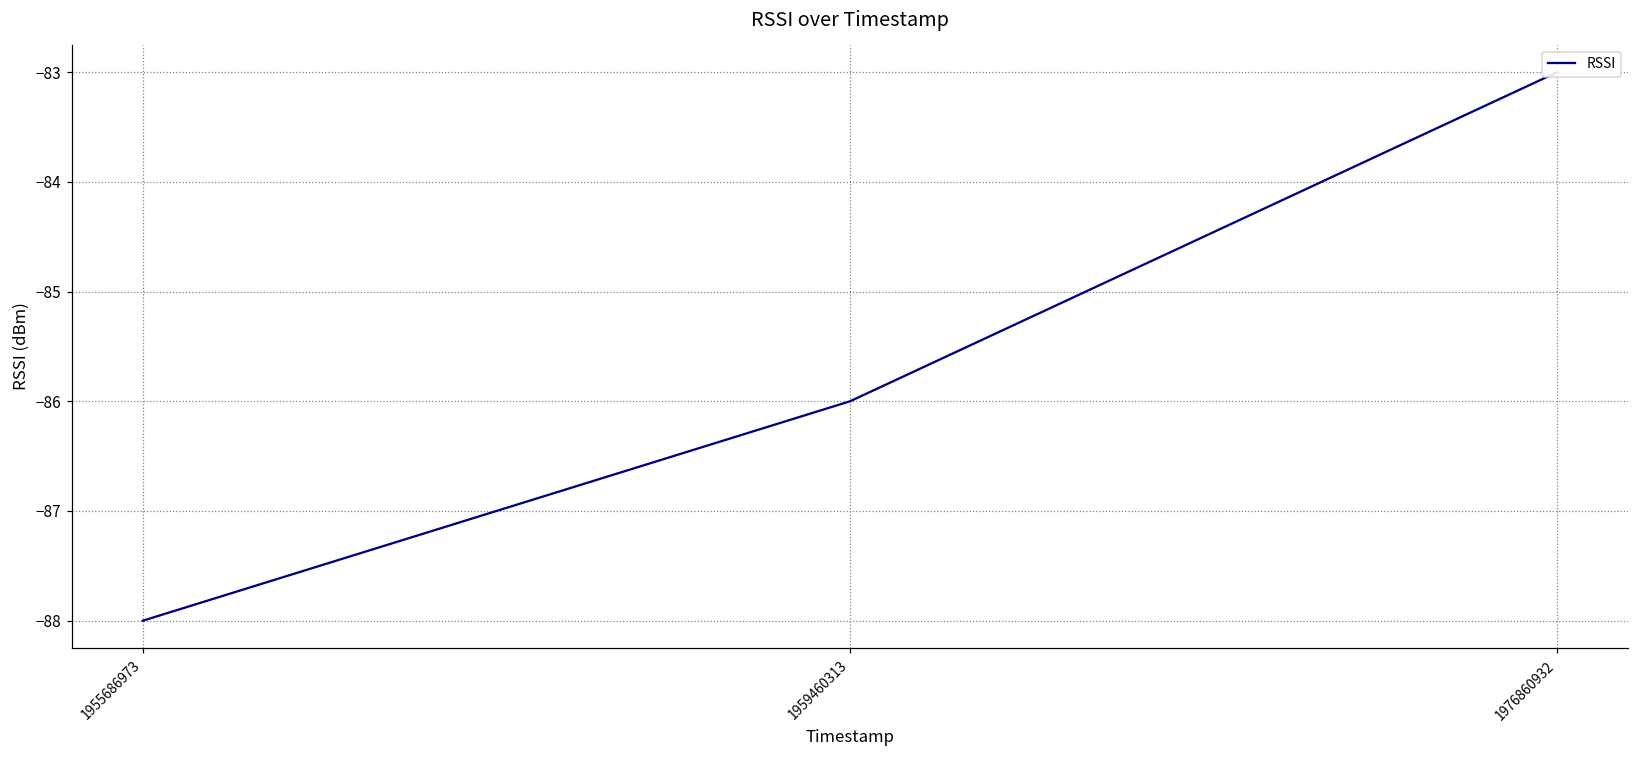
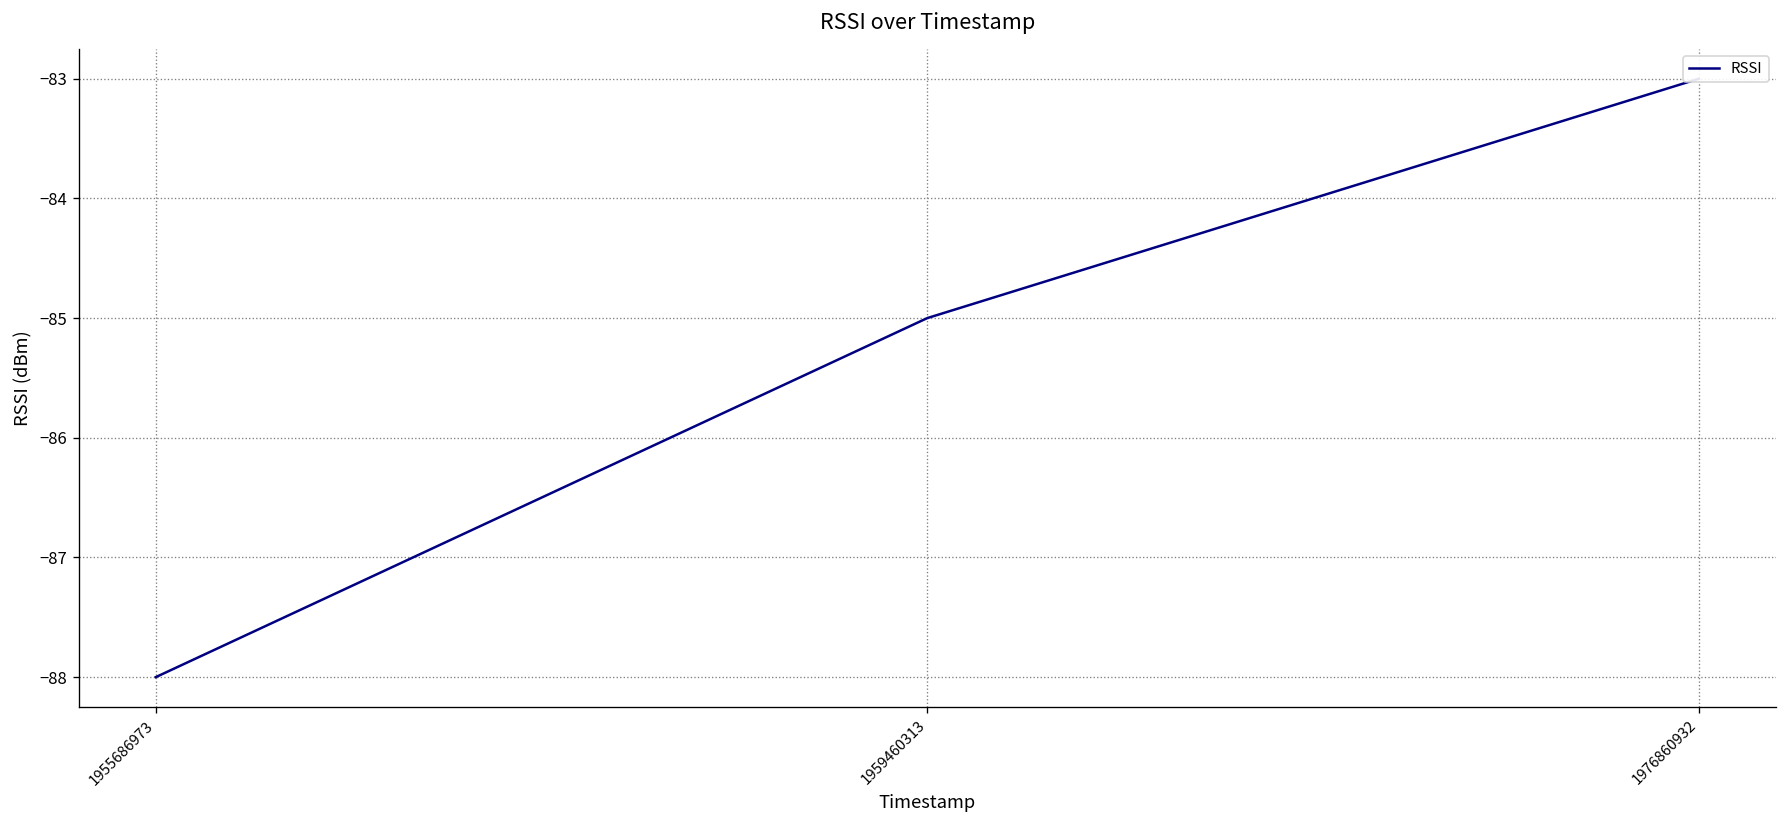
  {
    "1955686973": -88,
-   "1959460313": -86
+   "1959460313": -85
  }
